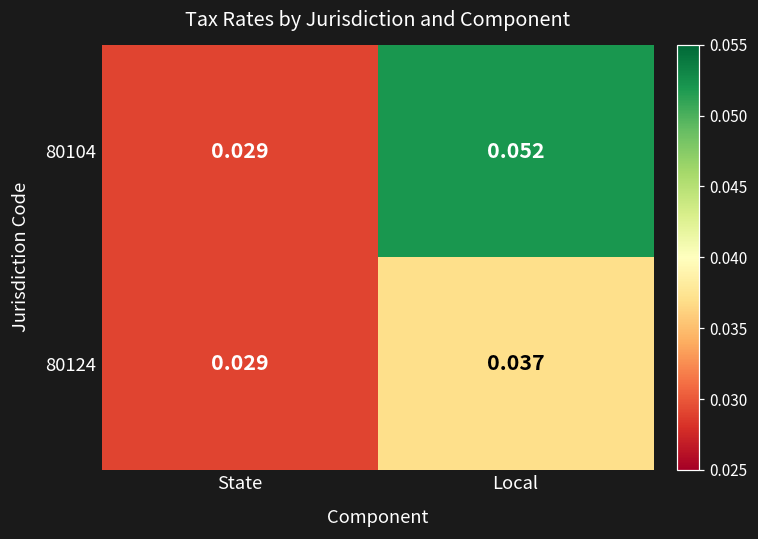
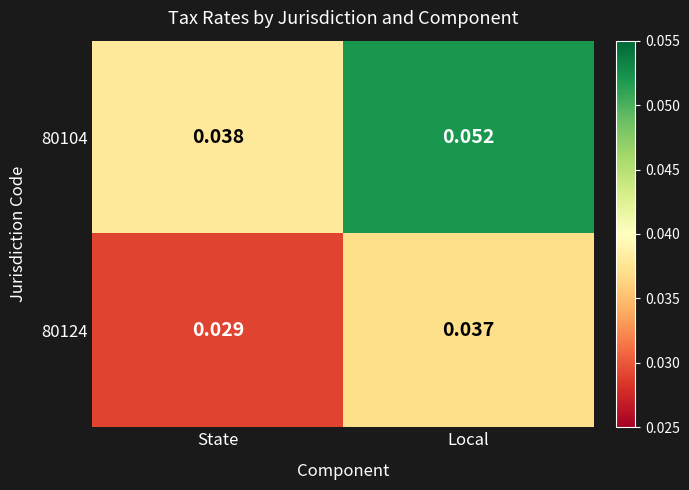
  {
    "80104": {
-     "State": 0.029,
+     "State": 0.038,
      "Local": 0.052
    },
    "80124": {
      "State": 0.029,
      "Local": 0.037
    }
  }
